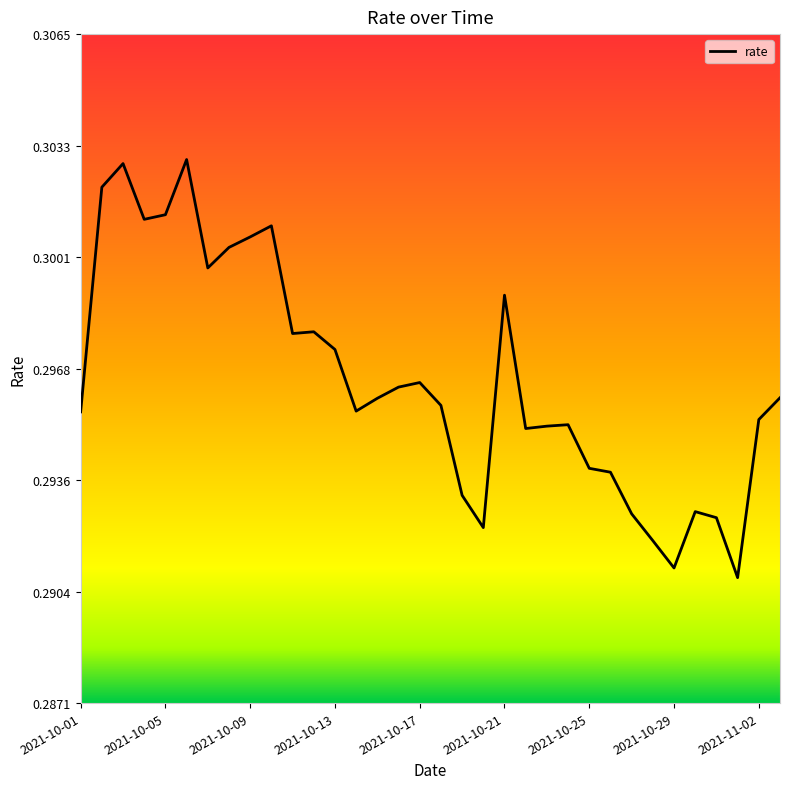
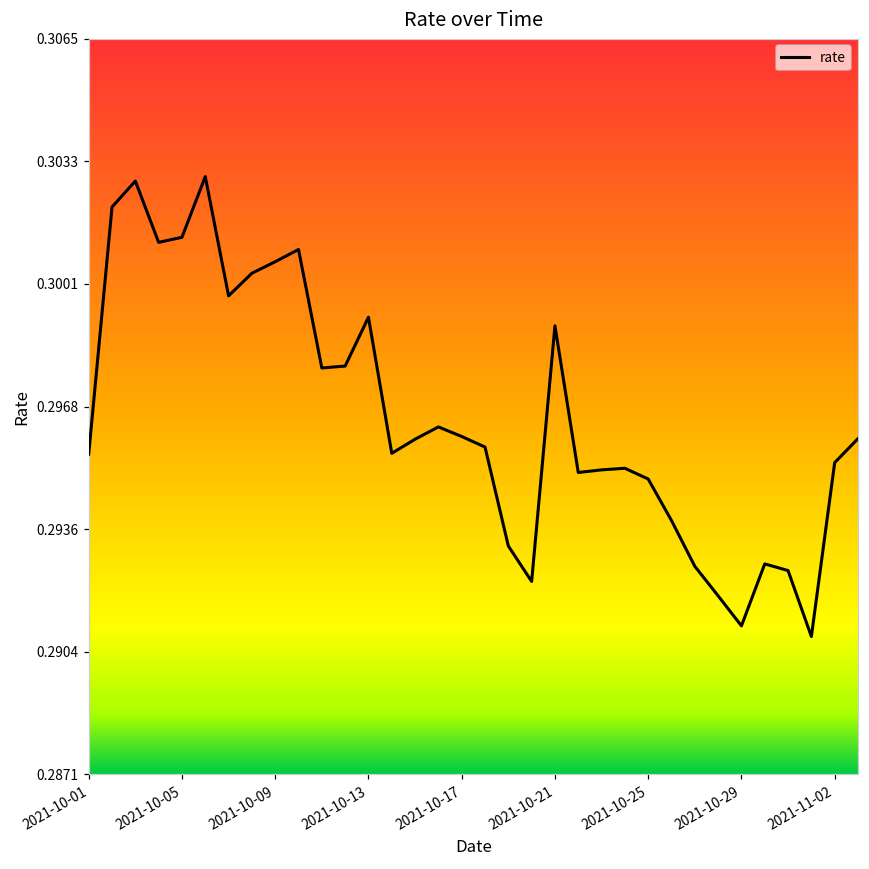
  {
    "2021-10-01": 0.2956,
    "2021-10-05": 0.3013,
    "2021-10-09": 0.3006,
-   "2021-10-13": 0.2974,
-   "2021-10-17": 0.2964,
+   "2021-10-13": 0.2992,
+   "2021-10-17": 0.2960,
    "2021-10-21": 0.2990,
-   "2021-10-25": 0.2939,
+   "2021-10-25": 0.2949,
    "2021-10-29": 0.2910,
    "2021-11-02": 0.2954
  }
